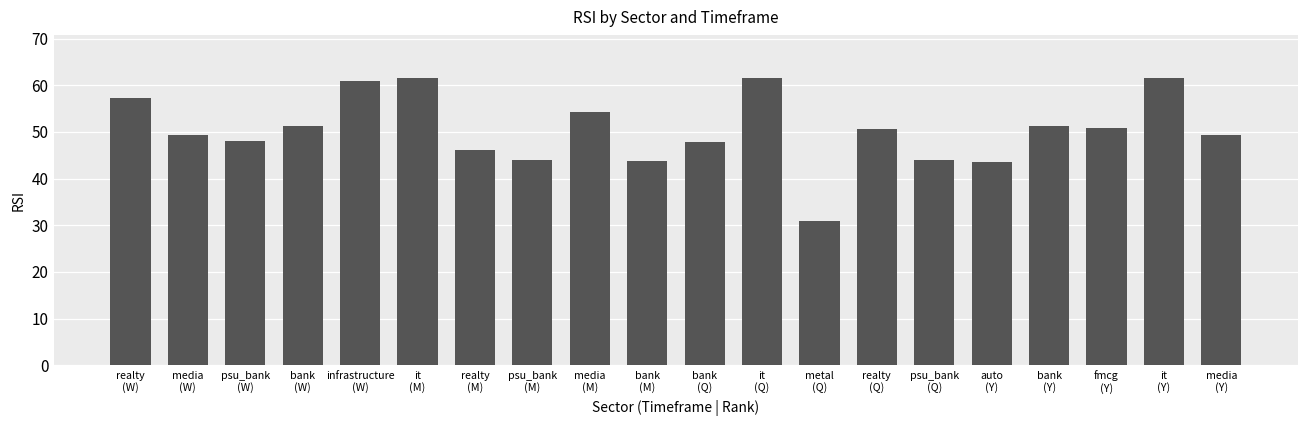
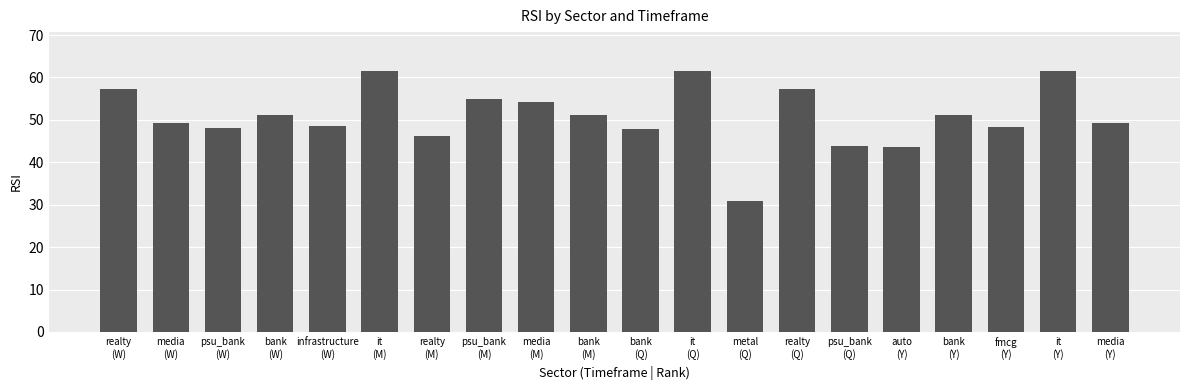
  {
    "realty (W)": 57,
    "media (W)": 49,
    "psu_bank (W)": 48,
    "bank (W)": 51,
-   "infrastructure (W)": 61,
+   "infrastructure (W)": 49,
    "it (M)": 61,
    "realty (M)": 46,
-   "psu_bank (M)": 44,
+   "psu_bank (M)": 55,
    "media (M)": 54,
-   "bank (M)": 44,
+   "bank (M)": 51,
    "bank (Q)": 48,
    "it (Q)": 61,
    "metal (Q)": 31,
-   "realty (Q)": 51,
+   "realty (Q)": 57,
    "psu_bank (Q)": 44,
    "auto (Y)": 44,
    "bank (Y)": 51,
-   "fmcg (Y)": 51,
+   "fmcg (Y)": 48,
    "it (Y)": 61,
    "media (Y)": 49
  }
